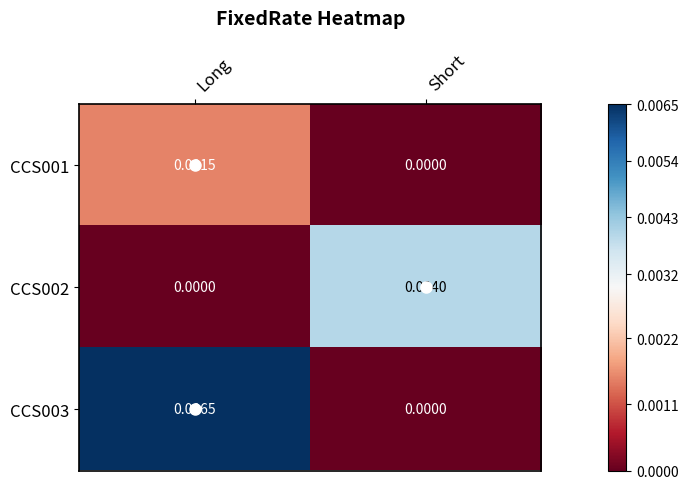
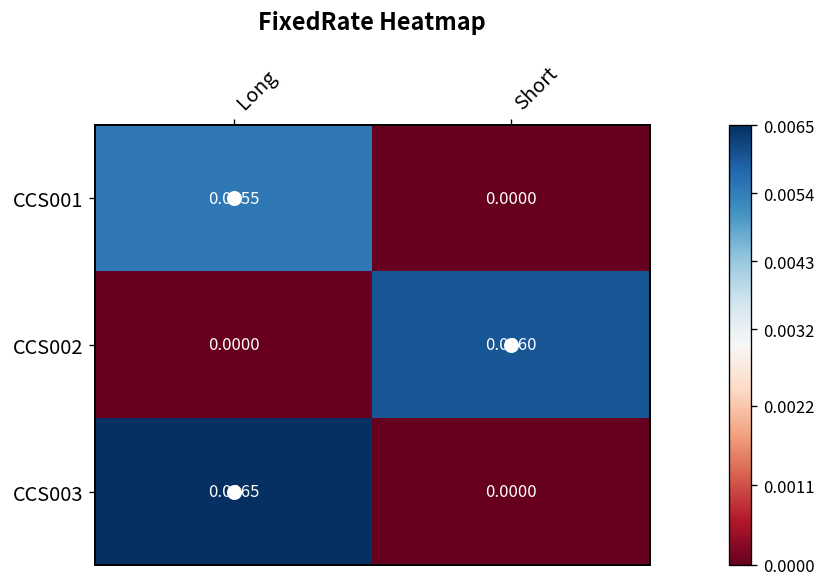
  {
    "CCS001": {
-     "Long": 0.0015,
+     "Long": 0.0055,
      "Short": 0.0000
    },
    "CCS002": {
      "Long": 0.0000,
-     "Short": 0.0040
+     "Short": 0.0060
    },
    "CCS003": {
      "Short": 0.0000
    }
  }
